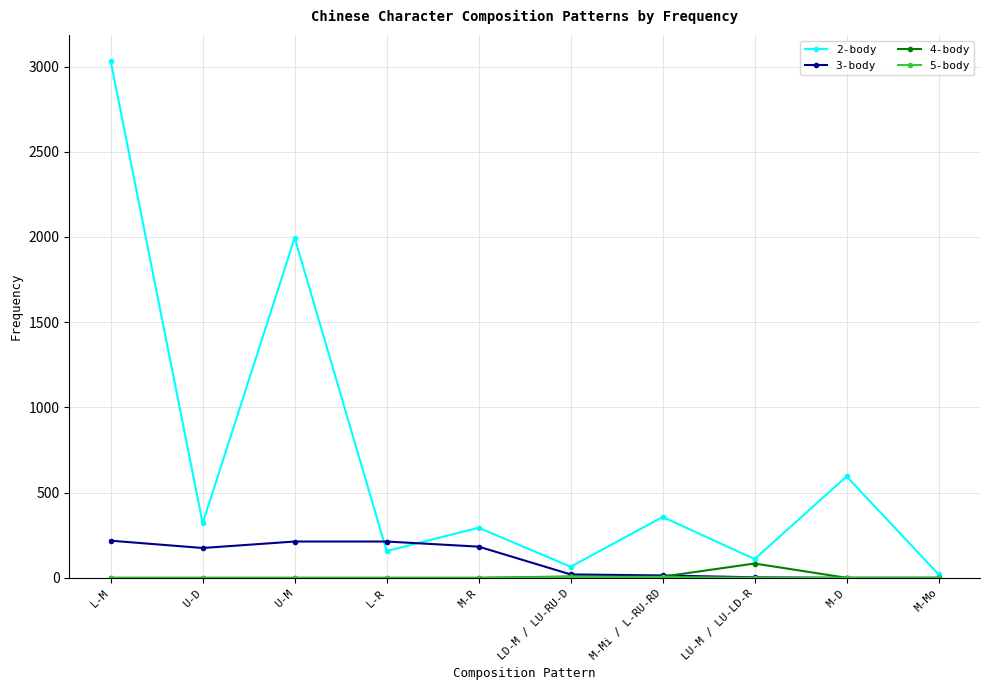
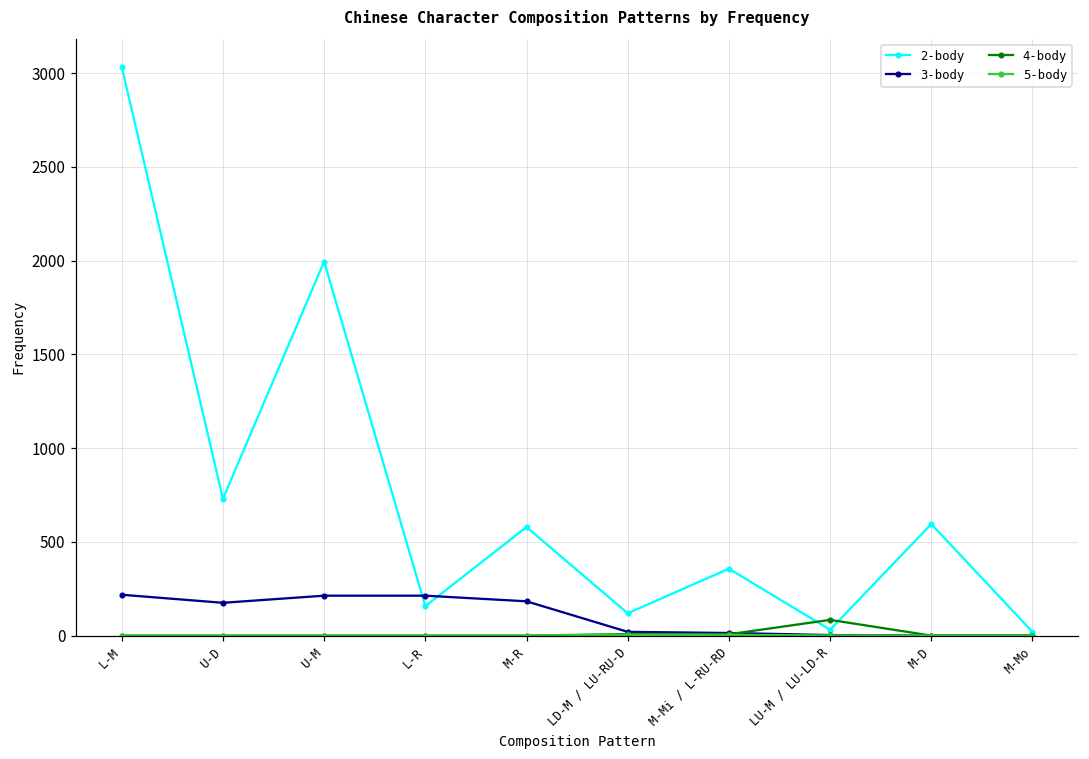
  {
    "2-body": {
      "L-M": 3030,
-     "U-D": 320,
+     "U-D": 730,
      "U-M": 2000,
      "L-R": 160,
-     "M-R": 290,
-     "LD-M / LU-RU-D": 70,
+     "M-R": 580,
+     "LD-M / LU-RU-D": 120,
      "M-Mi / L-RU-RD": 360,
-     "LU-M / LU-LD-R": 110,
+     "LU-M / LU-LD-R": 30,
      "M-D": 600,
      "M-Mo": 20
    },
    "3-body": {
      "L-M": 220,
      "U-D": 180,
      "U-M": 210,
      "L-R": 210,
      "M-R": 180
    },
    "4-body": {
      "LU-M / LU-LD-R": 80
    }
  }
